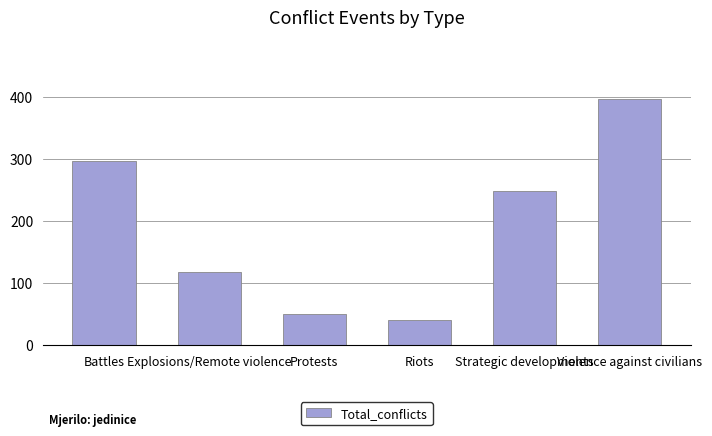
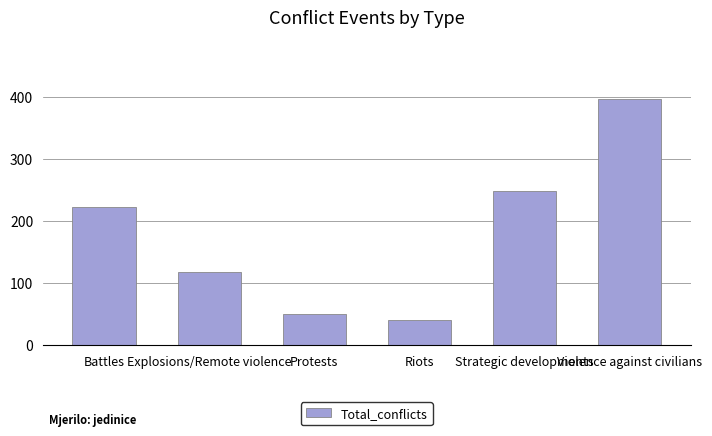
  {
-   "Battles": 300,
+   "Battles": 220,
    "Explosions/Remote violence": 120,
    "Protests": 50,
    "Riots": 40
  }
